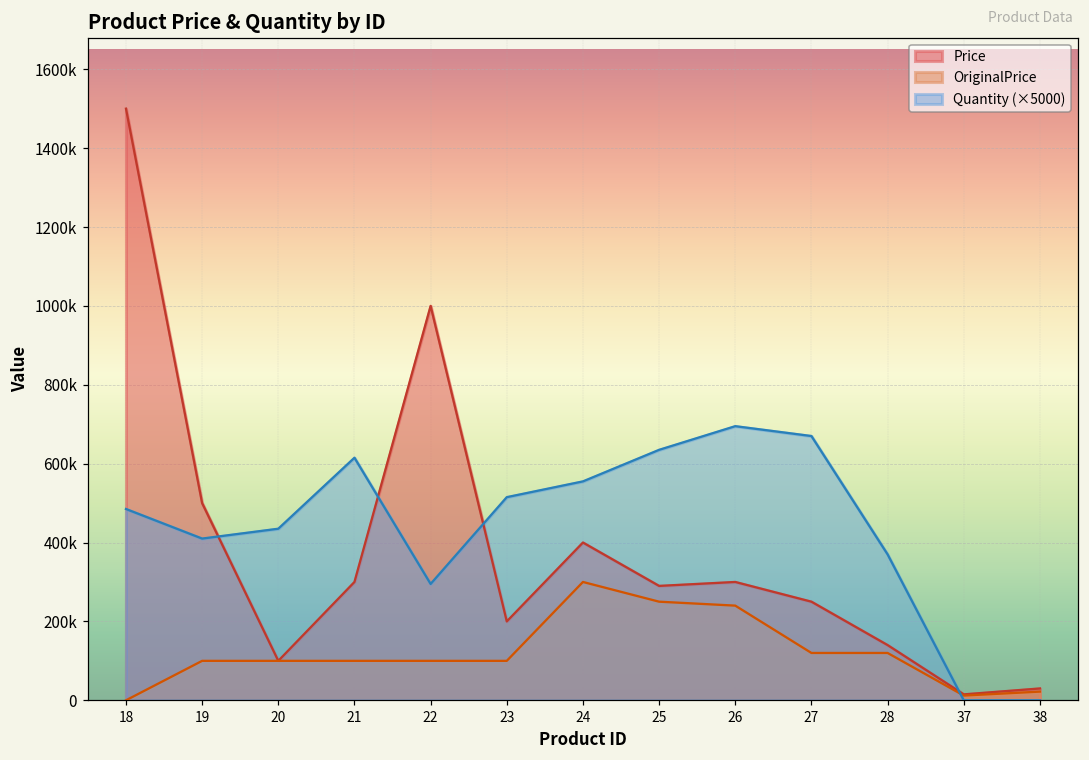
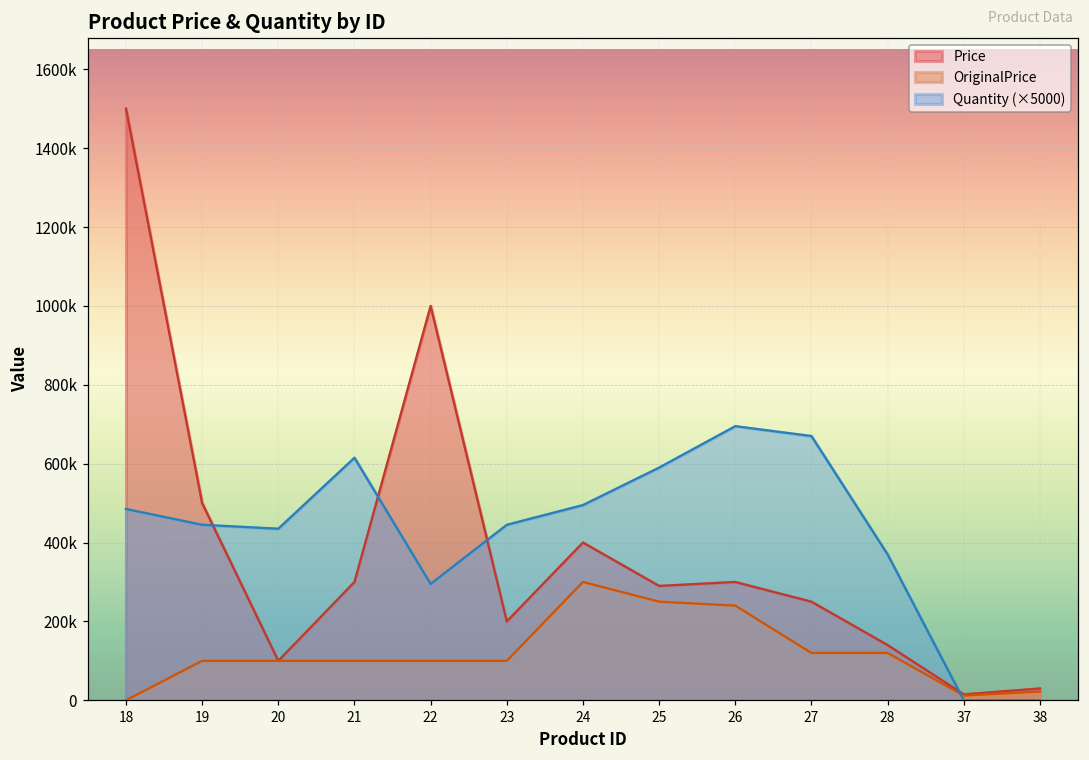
  {
    "Quantity (×5000)": {
      "18": 490000,
-     "19": 410000,
+     "19": 450000,
      "20": 440000,
      "21": 620000,
      "22": 300000,
-     "23": 520000,
-     "24": 560000,
-     "25": 640000,
+     "23": 450000,
+     "24": 500000,
+     "25": 590000,
      "26": 700000,
      "27": 670000,
      "28": 370000,
      "37": 0,
      "38": 0
    }
  }
